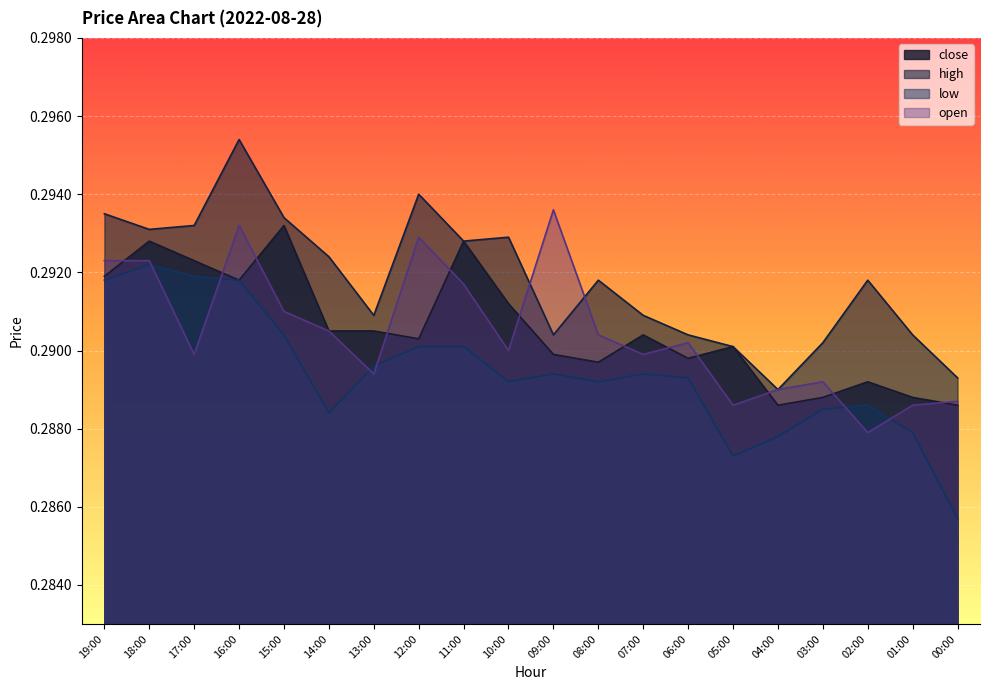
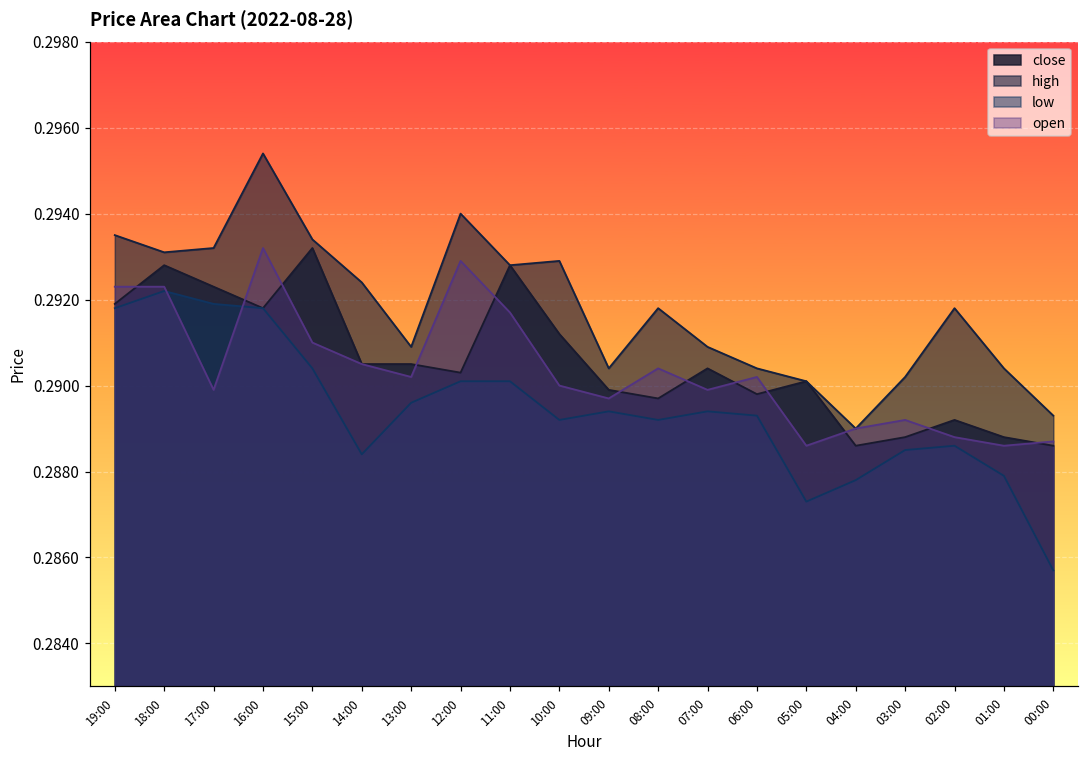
  {
    "open": {
      "19:00": 0.2923,
      "18:00": 0.2923,
      "17:00": 0.2899,
      "16:00": 0.2932,
      "15:00": 0.2910,
-     "13:00": 0.2894,
+     "13:00": 0.2902,
      "12:00": 0.2929,
      "11:00": 0.2917,
      "10:00": 0.2900,
-     "09:00": 0.2936,
+     "09:00": 0.2897,
      "08:00": 0.2904,
      "07:00": 0.2899,
      "06:00": 0.2902,
      "05:00": 0.2886,
      "03:00": 0.2892,
-     "02:00": 0.2879,
+     "02:00": 0.2888,
      "01:00": 0.2886,
      "00:00": 0.2887
    }
  }
